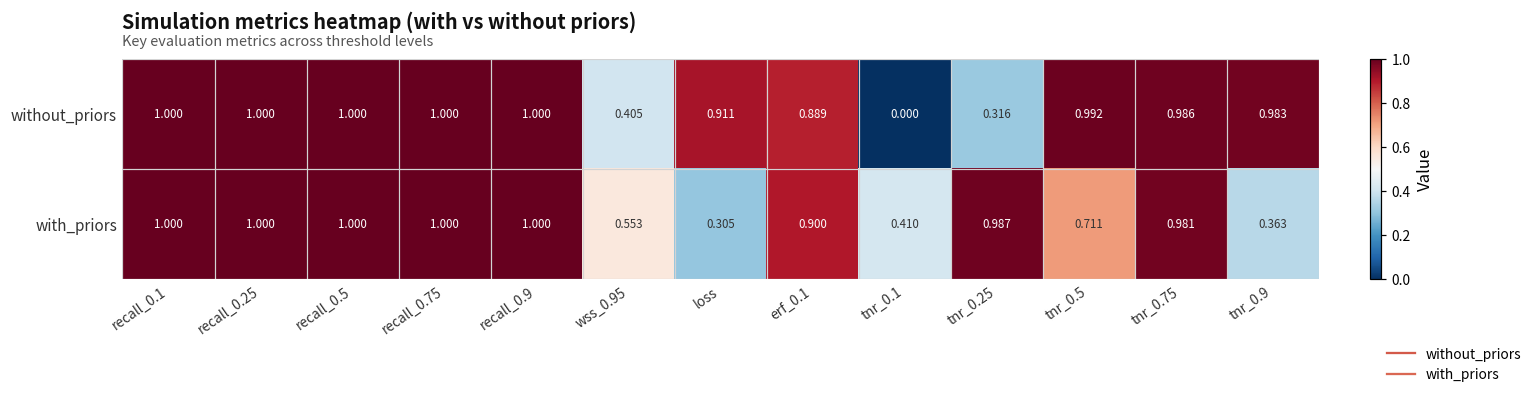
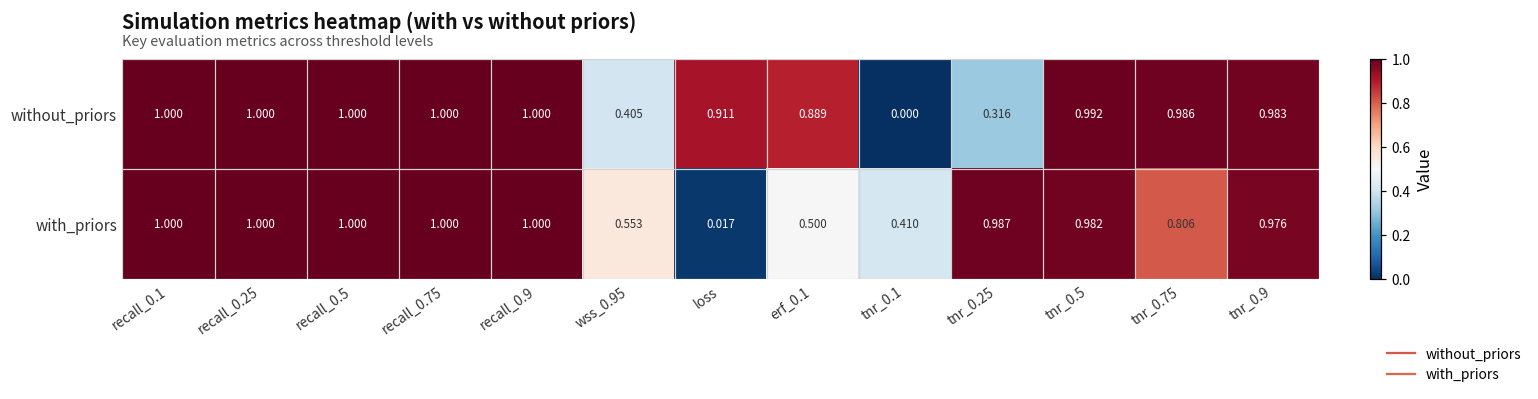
  {
    "without_priors": {
      "recall_0.1": 1.000,
      "recall_0.25": 1.000,
      "recall_0.5": 1.000,
      "recall_0.75": 1.000,
      "recall_0.9": 1.000,
      "wss_0.95": 0.405,
      "loss": 0.911,
      "erf_0.1": 0.889,
      "tnr_0.1": 0.000,
      "tnr_0.25": 0.316,
      "tnr_0.5": 0.992,
      "tnr_0.75": 0.986,
      "tnr_0.9": 0.983
    },
    "with_priors": {
      "recall_0.1": 1.000,
      "recall_0.25": 1.000,
      "recall_0.5": 1.000,
      "recall_0.75": 1.000,
      "recall_0.9": 1.000,
      "wss_0.95": 0.553,
-     "loss": 0.305,
-     "erf_0.1": 0.900,
+     "loss": 0.017,
+     "erf_0.1": 0.500,
      "tnr_0.1": 0.410,
      "tnr_0.25": 0.987,
-     "tnr_0.5": 0.711,
-     "tnr_0.75": 0.981,
-     "tnr_0.9": 0.363
+     "tnr_0.5": 0.982,
+     "tnr_0.75": 0.806,
+     "tnr_0.9": 0.976
    }
  }
